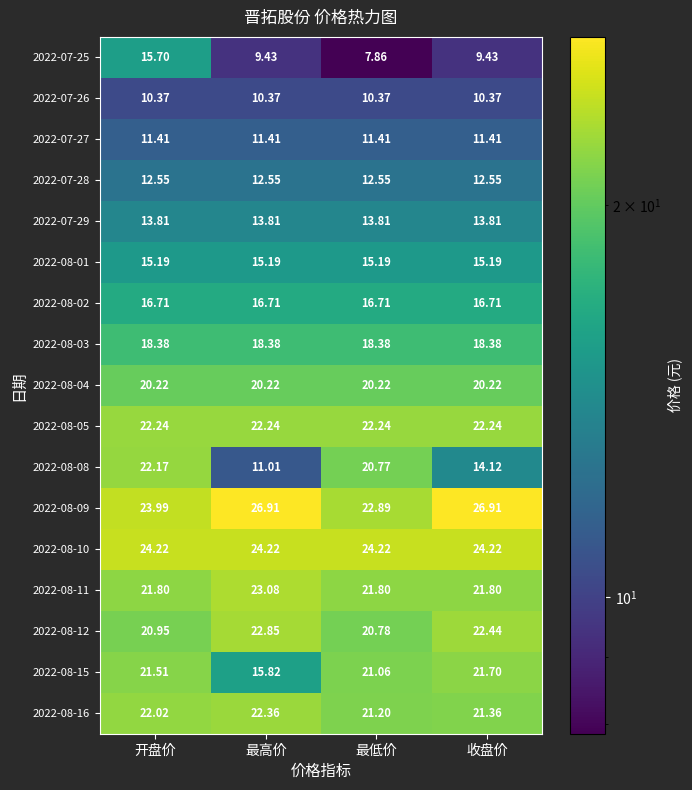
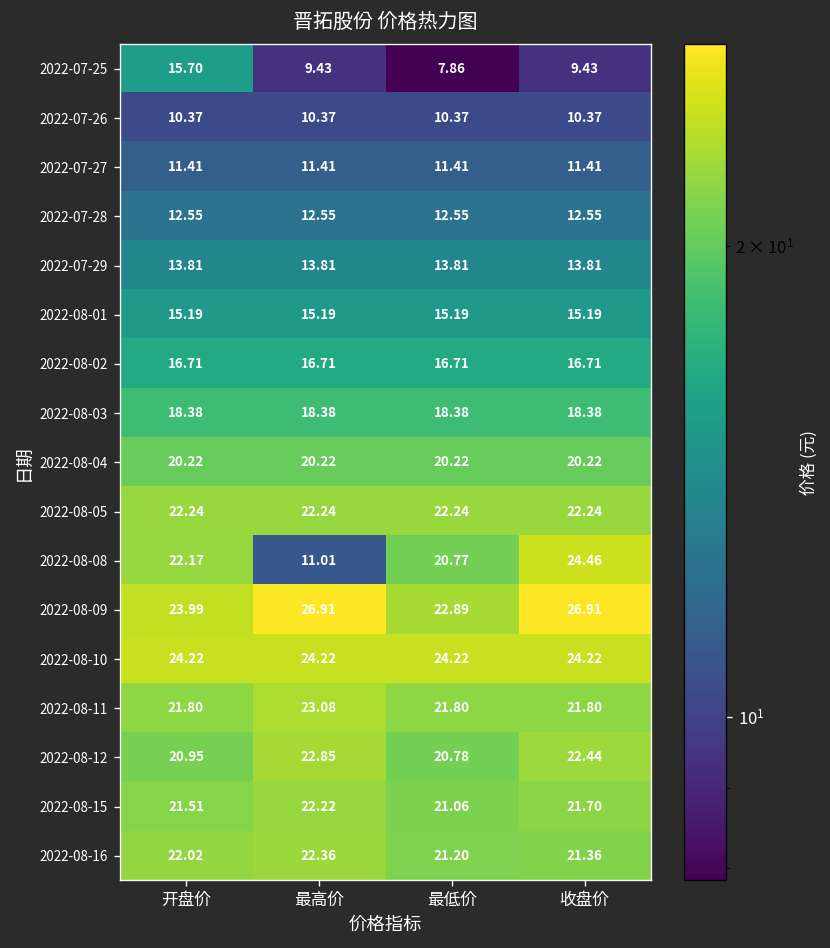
  {
    "2022-07-25": {
      "开盘价": 15.70,
      "最高价": 9.43,
      "最低价": 7.86,
      "收盘价": 9.43
    },
    "2022-07-26": {
      "开盘价": 10.37,
      "最高价": 10.37,
      "最低价": 10.37,
      "收盘价": 10.37
    },
    "2022-07-27": {
      "开盘价": 11.41,
      "最高价": 11.41,
      "最低价": 11.41,
      "收盘价": 11.41
    },
    "2022-07-28": {
      "开盘价": 12.55,
      "最高价": 12.55,
      "最低价": 12.55,
      "收盘价": 12.55
    },
    "2022-07-29": {
      "开盘价": 13.81,
      "最高价": 13.81,
      "最低价": 13.81,
      "收盘价": 13.81
    },
    "2022-08-01": {
      "开盘价": 15.19,
      "最高价": 15.19,
      "最低价": 15.19,
      "收盘价": 15.19
    },
    "2022-08-02": {
      "开盘价": 16.71,
      "最高价": 16.71,
      "最低价": 16.71,
      "收盘价": 16.71
    },
    "2022-08-03": {
      "开盘价": 18.38,
      "最高价": 18.38,
      "最低价": 18.38,
      "收盘价": 18.38
    },
    "2022-08-04": {
      "开盘价": 20.22,
      "最高价": 20.22,
      "最低价": 20.22,
      "收盘价": 20.22
    },
    "2022-08-05": {
      "开盘价": 22.24,
      "最高价": 22.24,
      "最低价": 22.24,
      "收盘价": 22.24
    },
    "2022-08-08": {
      "开盘价": 22.17,
      "最高价": 11.01,
      "最低价": 20.77,
-     "收盘价": 14.12
+     "收盘价": 24.46
    },
    "2022-08-09": {
      "开盘价": 23.99,
      "最高价": 26.91,
      "最低价": 22.89,
      "收盘价": 26.91
    },
    "2022-08-10": {
      "开盘价": 24.22,
      "最高价": 24.22,
      "最低价": 24.22,
      "收盘价": 24.22
    },
    "2022-08-11": {
      "开盘价": 21.80,
      "最高价": 23.08,
      "最低价": 21.80,
      "收盘价": 21.80
    },
    "2022-08-12": {
      "开盘价": 20.95,
      "最高价": 22.85,
      "最低价": 20.78,
      "收盘价": 22.44
    },
    "2022-08-15": {
      "开盘价": 21.51,
-     "最高价": 15.82,
+     "最高价": 22.22,
      "最低价": 21.06,
      "收盘价": 21.70
    },
    "2022-08-16": {
      "开盘价": 22.02,
      "最高价": 22.36,
      "最低价": 21.20,
      "收盘价": 21.36
    }
  }
